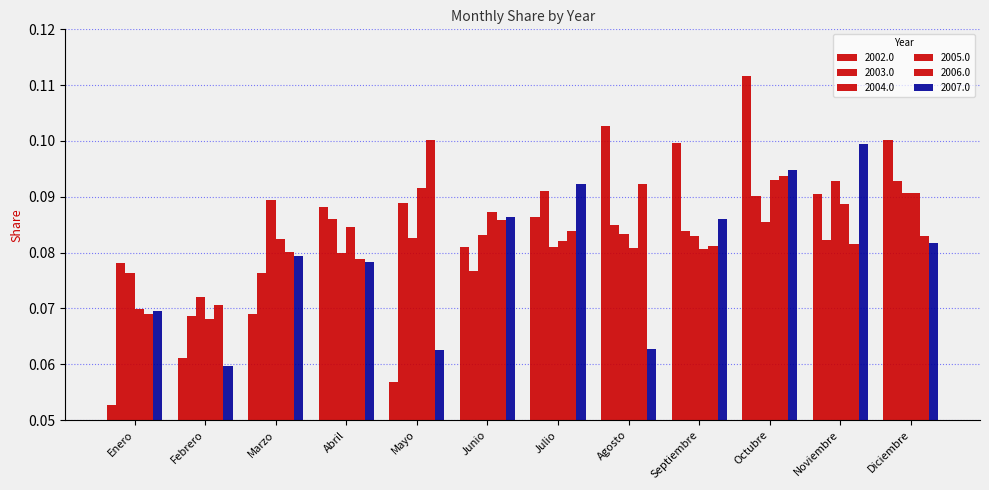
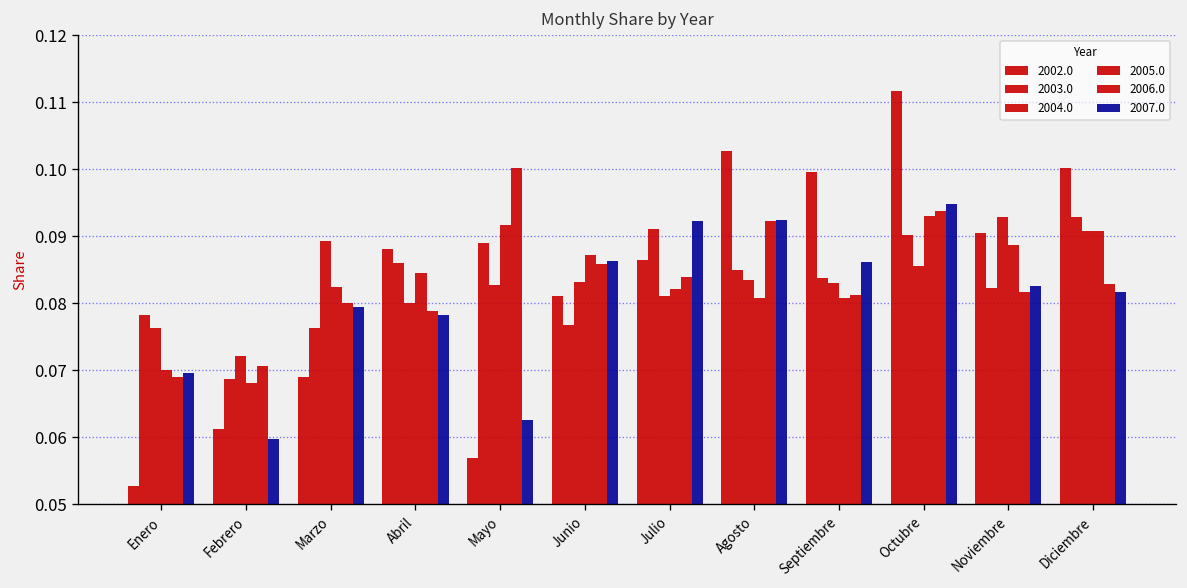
  {
    "2007.0": {
      "Enero": 0.070,
      "Febrero": 0.060,
      "Marzo": 0.079,
      "Abril": 0.078,
      "Mayo": 0.063,
      "Junio": 0.086,
      "Julio": 0.092,
-     "Agosto": 0.063,
+     "Agosto": 0.092,
      "Septiembre": 0.086,
      "Octubre": 0.095,
-     "Noviembre": 0.100,
+     "Noviembre": 0.083,
      "Diciembre": 0.082
    }
  }
